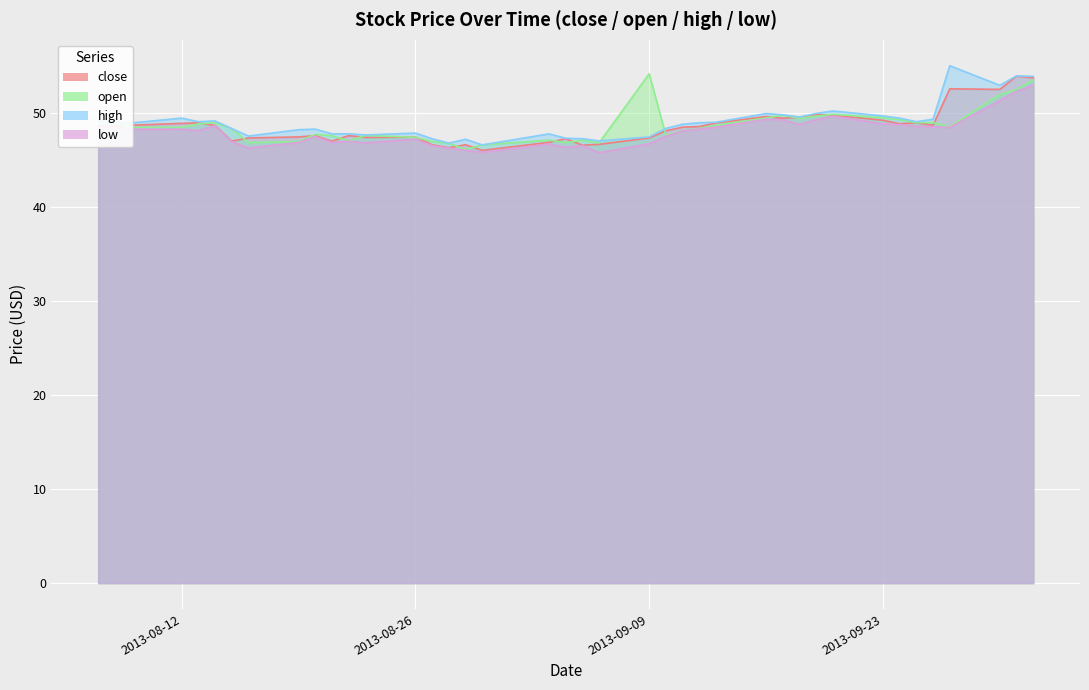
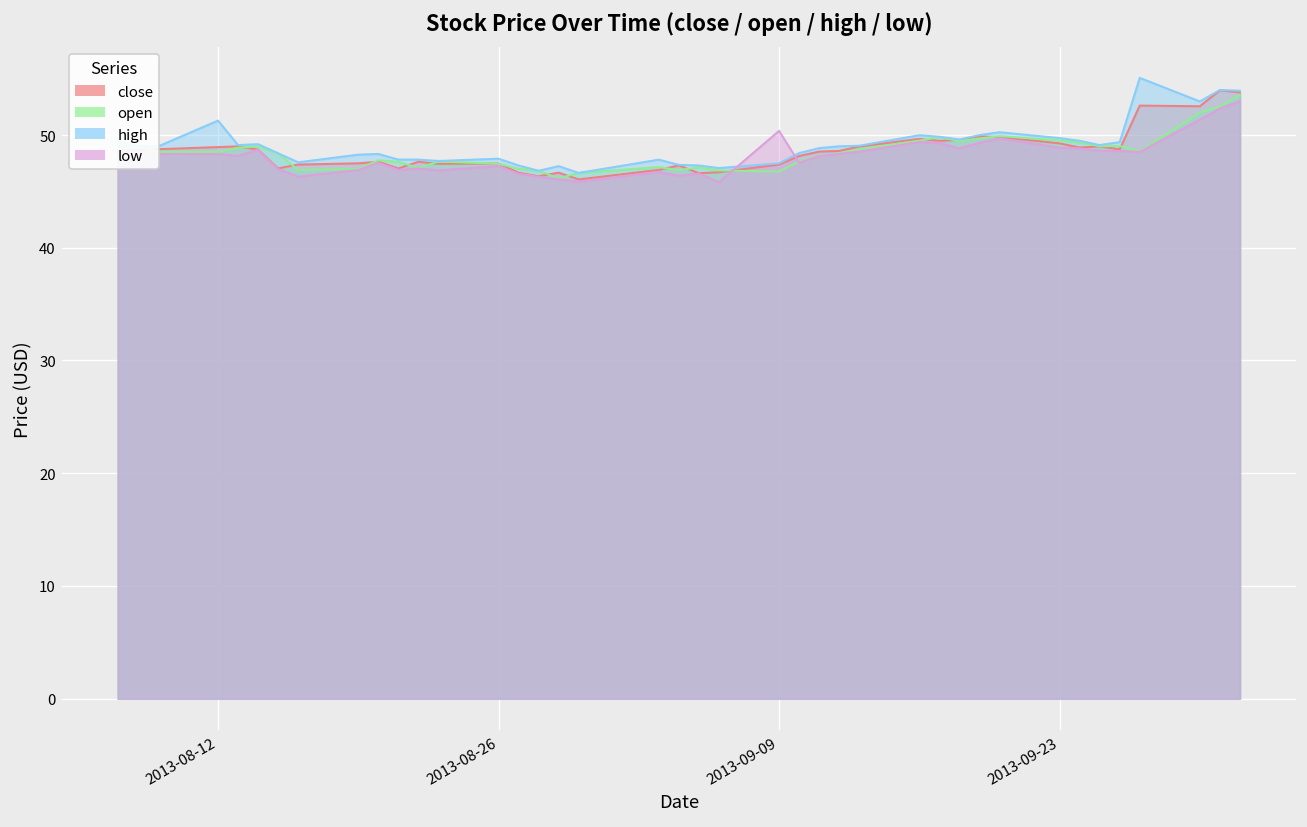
  {
    "close": {
      "2013-08-12": 49
    },
    "open": {
-     "2013-09-09": 54
+     "2013-09-09": 47
    },
    "high": {
-     "2013-08-12": 49,
+     "2013-08-12": 51,
      "2013-08-26": 48
    },
    "low": {
-     "2013-09-09": 47,
+     "2013-09-09": 50,
      "2013-09-23": 49
    }
  }
